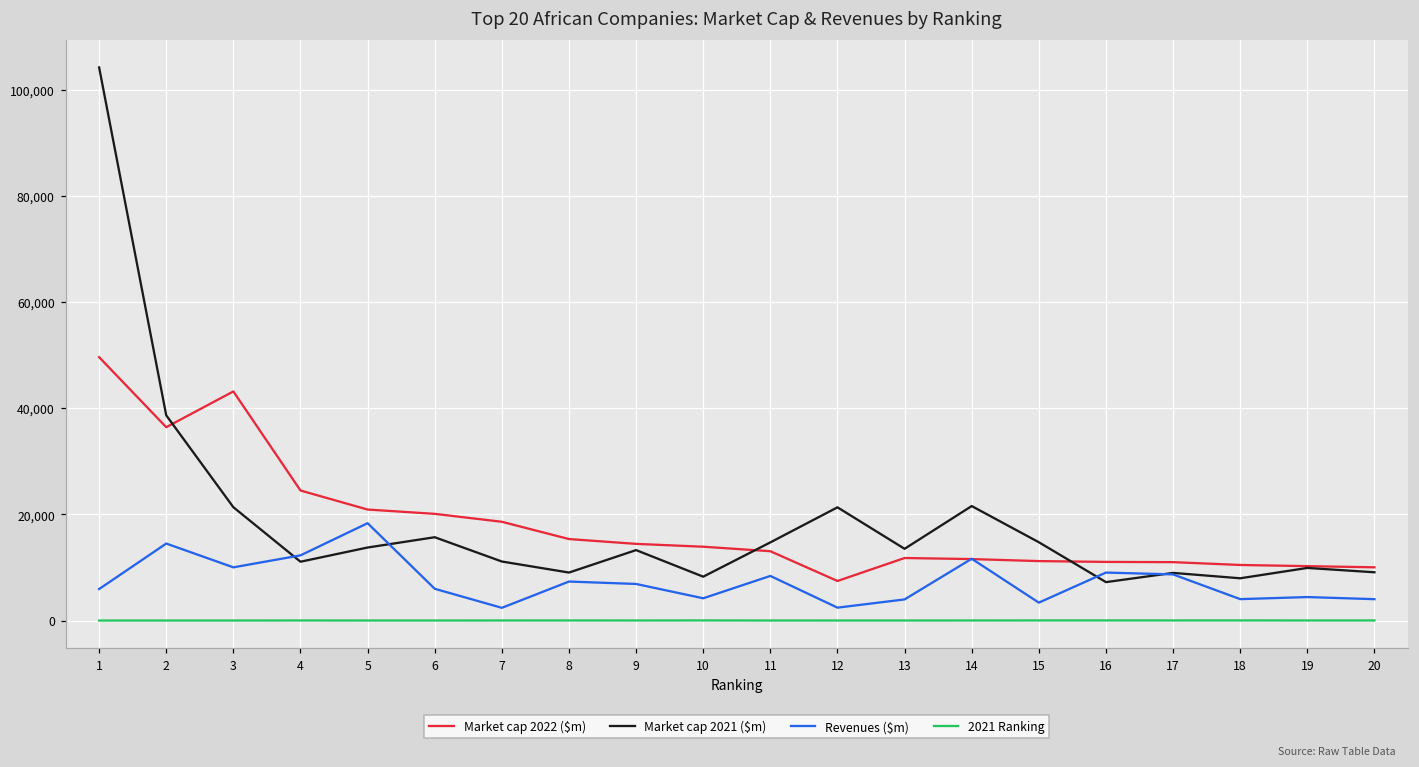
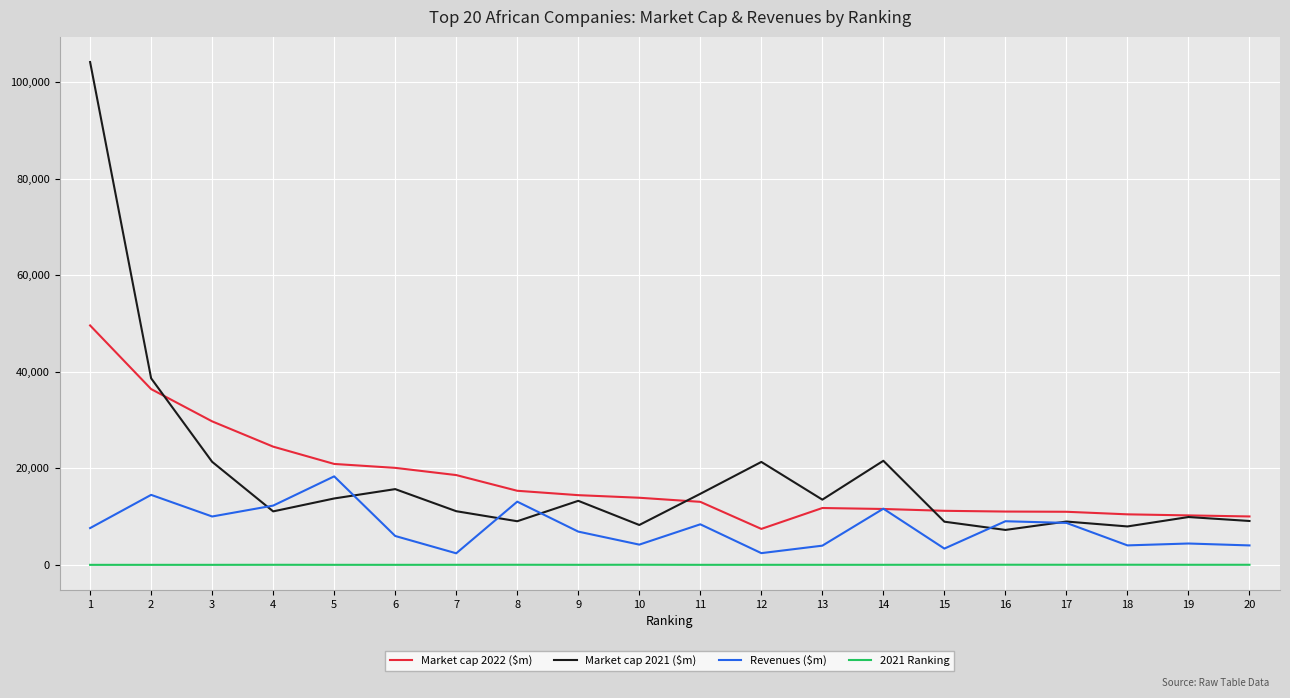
  {
    "Market cap 2022 ($m)": {
      "1": "50,000",
      "2": "36,000",
-     "3": "43,000",
+     "3": "30,000",
      "4": "25,000",
      "5": "21,000",
      "6": "20,000",
      "7": "19,000",
      "8": "15,000",
      "9": "14,000",
      "10": "14,000",
      "11": "13,000",
      "12": "7,000",
      "13": "12,000",
      "15": "11,000",
      "16": "11,000",
      "17": "11,000",
      "18": "10,000",
      "20": "10,000"
    },
    "Market cap 2021 ($m)": {
      "1": "104,000",
      "2": "39,000",
      "3": "21,000",
      "4": "11,000",
      "5": "14,000",
      "6": "16,000",
      "7": "11,000",
      "8": "9,000",
      "9": "13,000",
      "10": "8,000",
      "11": "15,000",
      "12": "21,000",
      "13": "14,000",
      "14": "22,000",
-     "15": "15,000",
+     "15": "9,000",
      "16": "7,000",
      "18": "8,000",
      "20": "9,000"
    },
    "Revenues ($m)": {
-     "1": "6,000",
+     "1": "8,000",
      "2": "15,000",
      "3": "10,000",
      "4": "12,000",
      "5": "18,000",
      "6": "6,000",
      "7": "2,000",
-     "8": "7,000",
+     "8": "13,000",
      "9": "7,000",
      "10": "4,000",
      "11": "8,000",
      "12": "2,000",
      "13": "4,000",
      "15": "3,000",
      "16": "9,000",
      "18": "4,000",
      "19": "4,000",
      "20": "4,000"
    },
    "2021 Ranking": {
      "1": "0",
      "2": "0",
      "3": "0",
      "4": "0",
      "5": "0",
      "6": "0",
      "7": "0",
      "8": "0",
      "9": "0",
      "10": "0",
      "11": "0",
      "12": "0",
      "13": "0",
      "14": "0",
      "15": "0",
      "16": "0",
      "17": "0",
      "18": "0",
      "19": "0",
      "20": "0"
    }
  }
